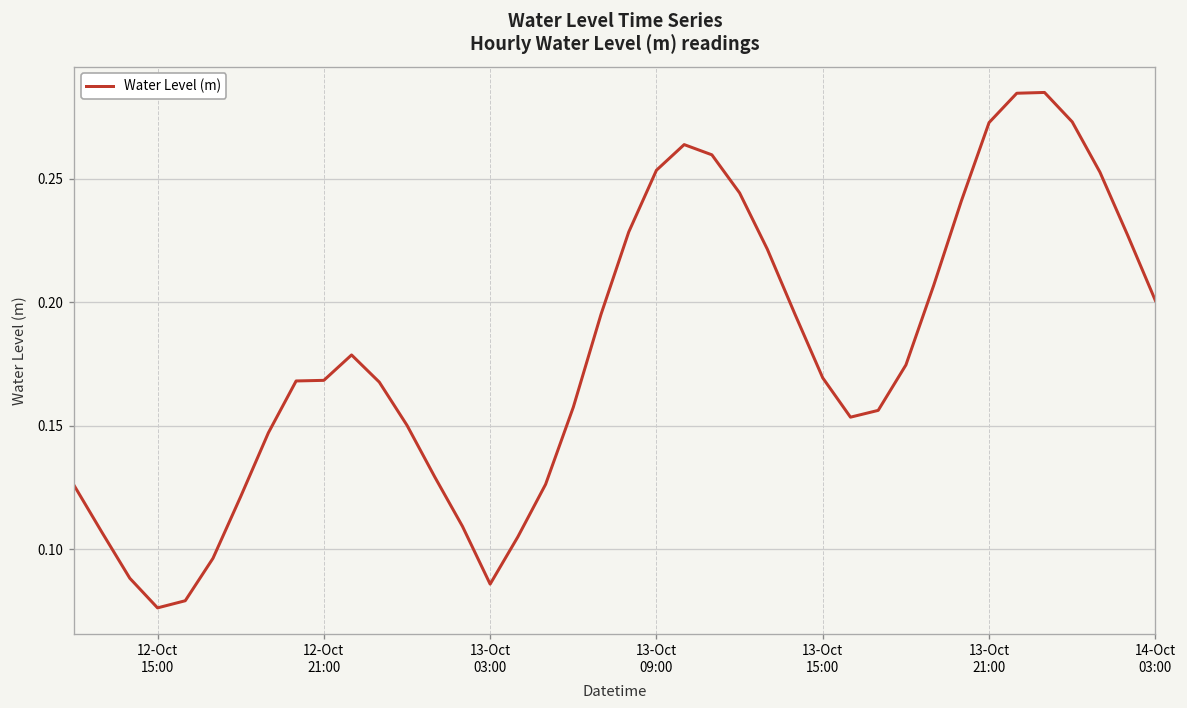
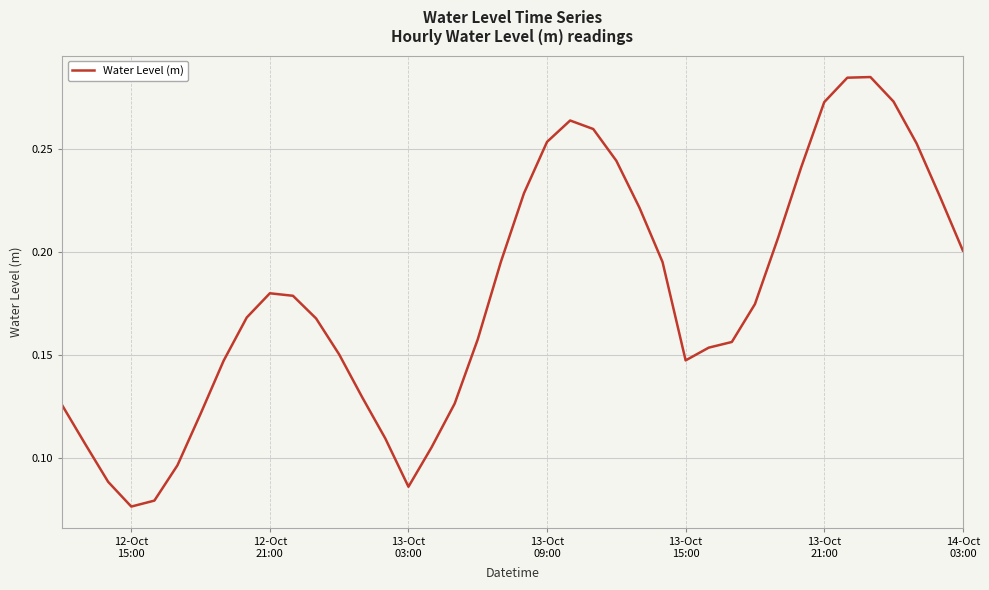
  {
    "12-Oct 15:00": 0.076,
-   "12-Oct 21:00": 0.168,
+   "12-Oct 21:00": 0.180,
    "13-Oct 03:00": 0.086,
    "13-Oct 09:00": 0.253,
-   "13-Oct 15:00": 0.169,
+   "13-Oct 15:00": 0.147,
    "13-Oct 21:00": 0.273,
    "14-Oct 03:00": 0.201
  }
